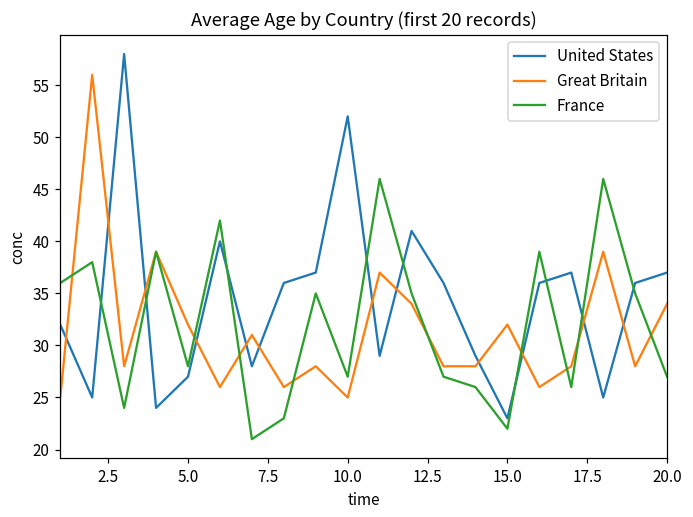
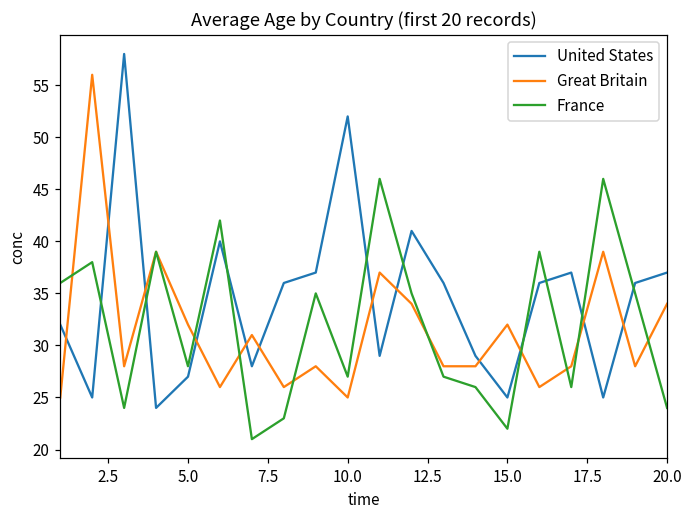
  {
    "United States": {
      "5.0": 27,
      "10.0": 52,
-     "15.0": 23,
+     "15.0": 25,
      "20.0": 37
    },
    "Great Britain": {
      "5.0": 32,
      "10.0": 25,
      "15.0": 32,
      "20.0": 34
    },
    "France": {
      "5.0": 28,
      "10.0": 27,
      "15.0": 22,
-     "20.0": 27
+     "20.0": 24
    }
  }
